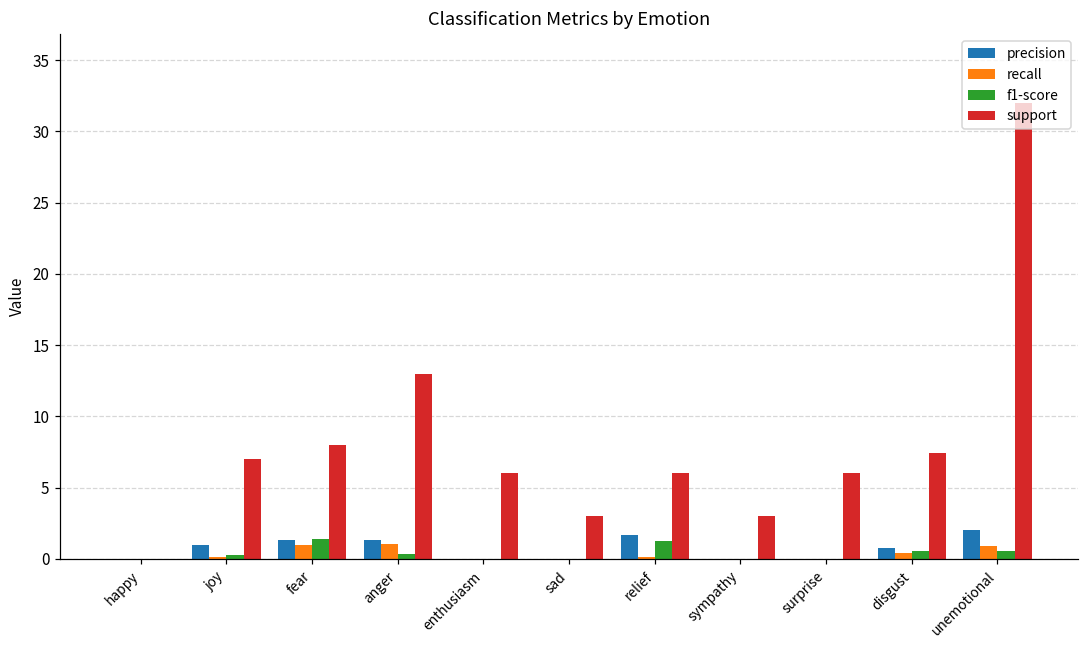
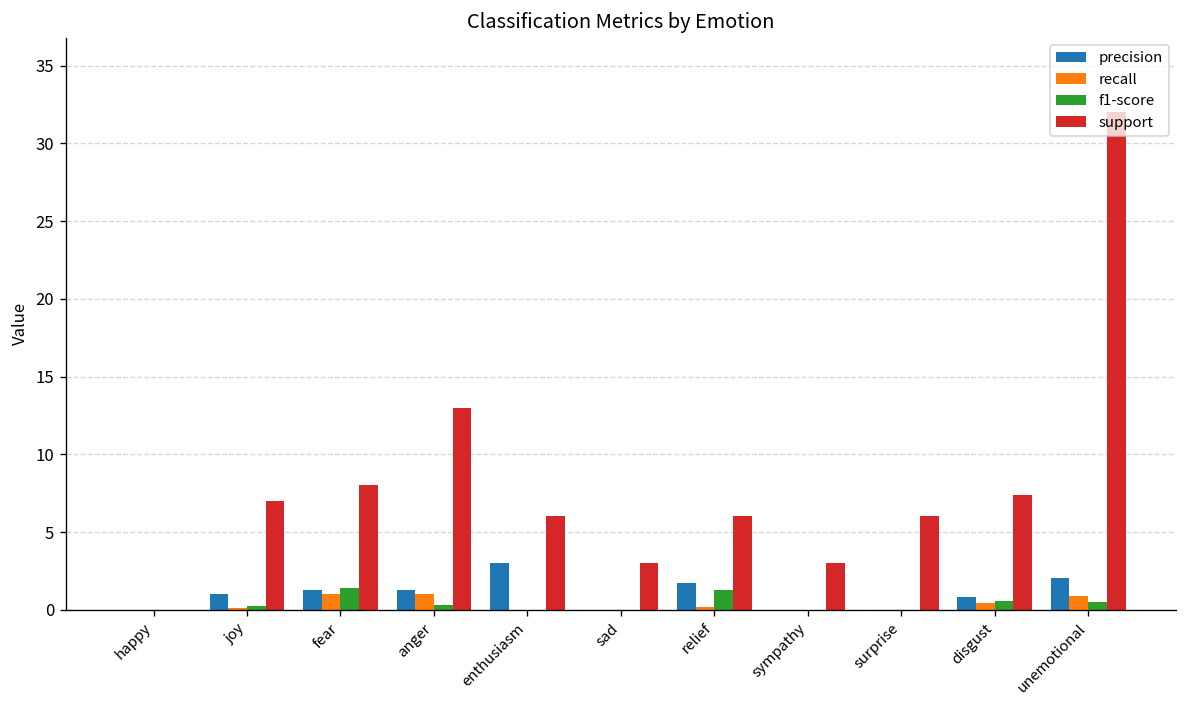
  {
    "precision": {
      "happy": 0,
      "joy": 1,
      "fear": 1.3,
      "anger": 1.3,
-     "enthusiasm": 0,
+     "enthusiasm": 3,
      "sad": 0,
      "relief": 1.7,
      "sympathy": 0,
      "surprise": 0,
      "disgust": 0.8,
      "unemotional": 2
    },
    "recall": {
      "happy": 0,
      "fear": 1,
      "anger": 1,
      "enthusiasm": 0,
      "sad": 0,
      "sympathy": 0,
      "surprise": 0,
      "disgust": 0.4,
      "unemotional": 1
    },
    "f1-score": {
      "happy": 0,
      "joy": 0.3,
      "fear": 1.4,
      "anger": 0.3,
      "enthusiasm": 0,
      "sad": 0,
      "relief": 1.2,
      "sympathy": 0,
      "surprise": 0,
      "disgust": 0.6,
      "unemotional": 0.5
    },
    "support": {
      "happy": 0,
      "joy": 7,
      "fear": 8,
      "anger": 13,
      "enthusiasm": 6,
      "sad": 3,
      "relief": 6,
      "sympathy": 3,
      "surprise": 6,
      "disgust": 7.4
    }
  }
